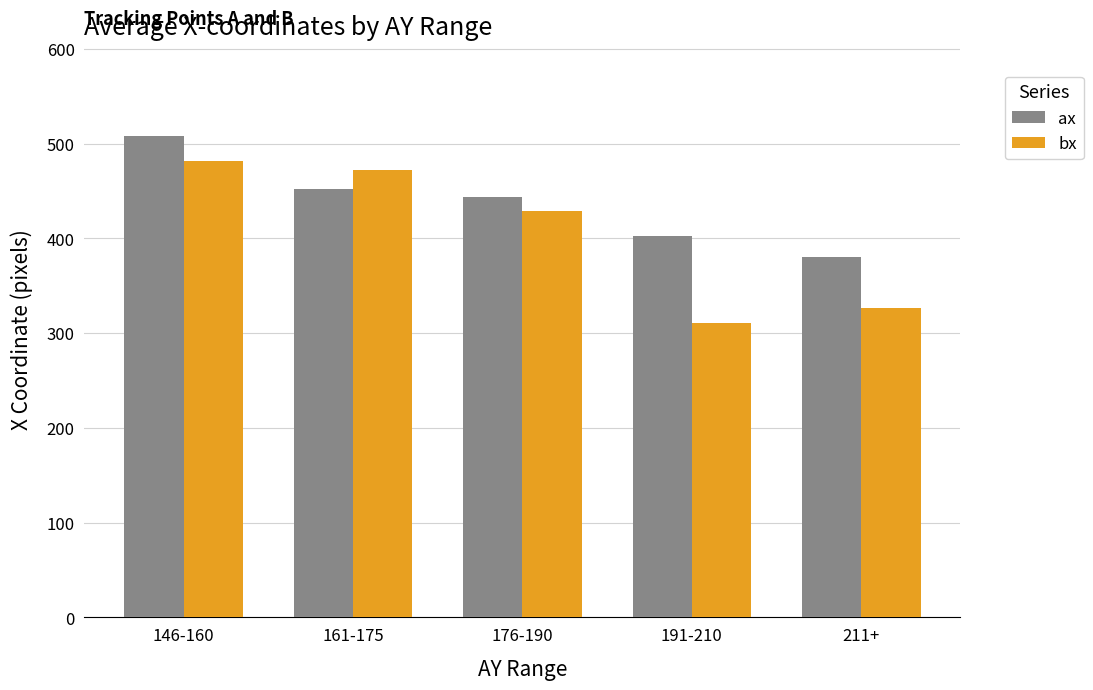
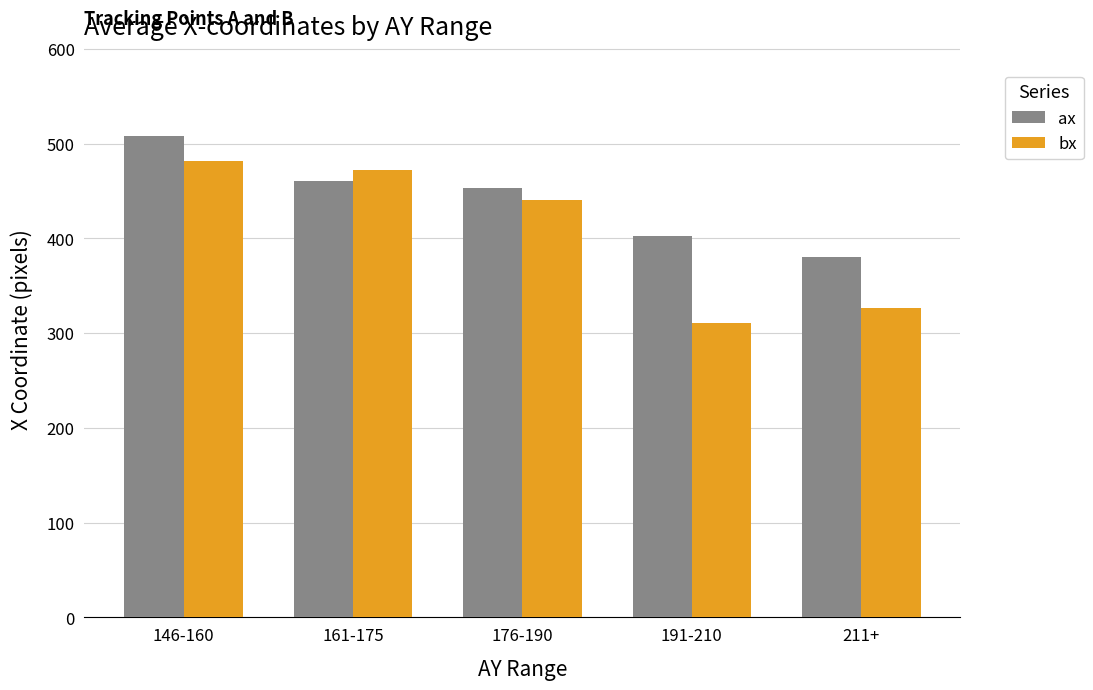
  {
    "ax": {
      "146-160": 510,
-     "161-175": 450,
-     "176-190": 440,
+     "161-175": 460,
+     "176-190": 450,
      "191-210": 400,
      "211+": 380
    },
    "bx": {
      "146-160": 480,
      "161-175": 470,
-     "176-190": 430,
+     "176-190": 440,
      "191-210": 310,
      "211+": 330
    }
  }
